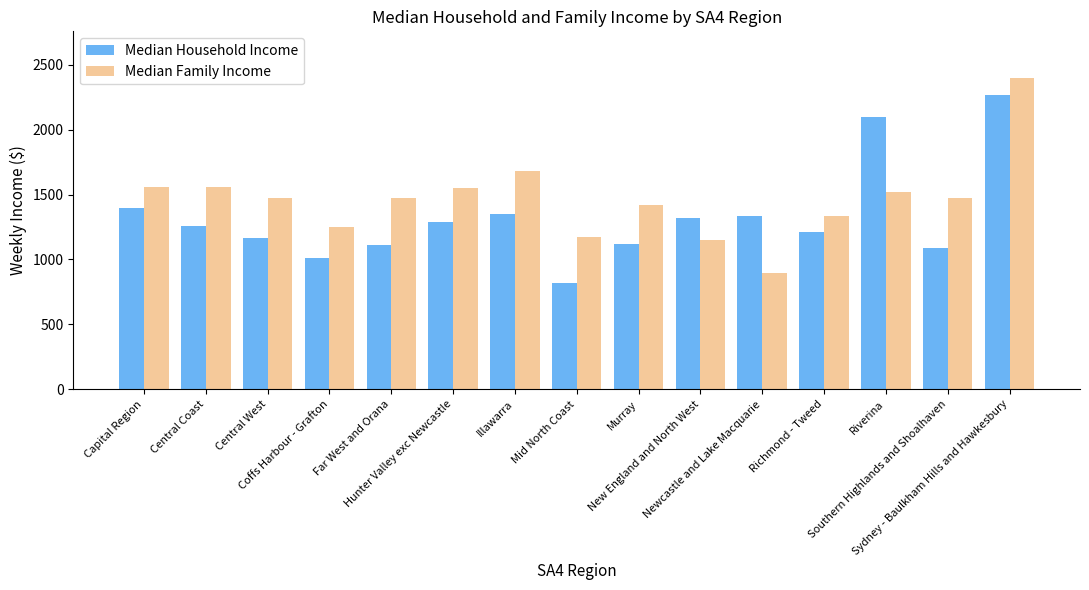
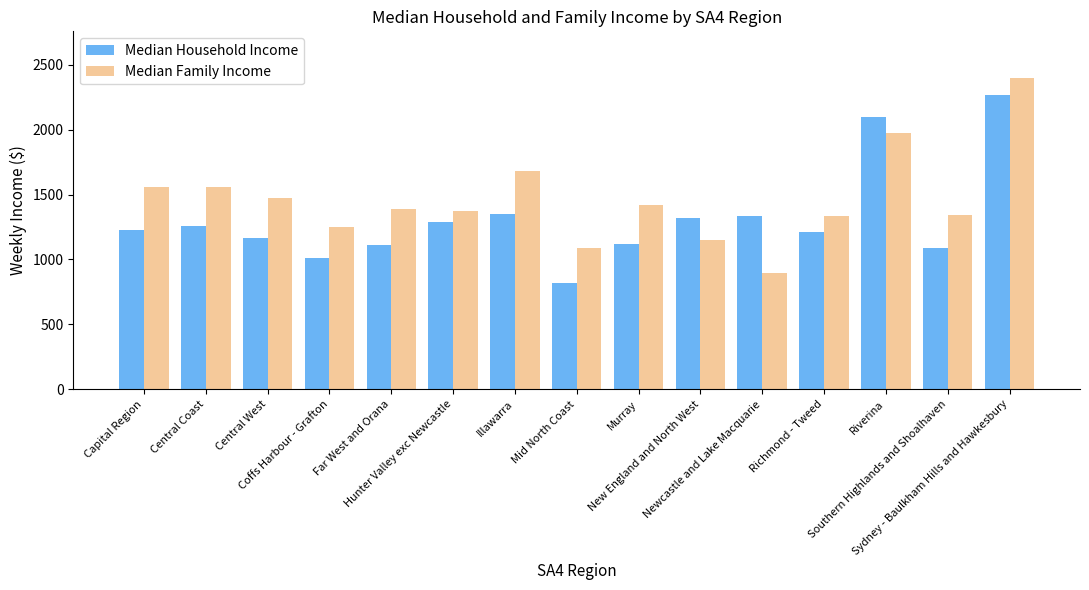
  {
    "Median Household Income": {
-     "Capital Region": 1400,
+     "Capital Region": 1230,
      "Central Coast": 1260,
      "Central West": 1170,
      "Coffs Harbour - Grafton": 1010,
      "Far West and Orana": 1110,
      "Hunter Valley exc Newcastle": 1290,
      "Illawarra": 1350,
      "Mid North Coast": 820,
      "Murray": 1120,
      "New England and North West": 1320,
      "Newcastle and Lake Macquarie": 1330,
      "Richmond - Tweed": 1210,
      "Riverina": 2100,
      "Southern Highlands and Shoalhaven": 1090,
      "Sydney - Baulkham Hills and Hawkesbury": 2270
    },
    "Median Family Income": {
      "Capital Region": 1560,
      "Central Coast": 1560,
      "Central West": 1470,
      "Coffs Harbour - Grafton": 1250,
-     "Far West and Orana": 1480,
-     "Hunter Valley exc Newcastle": 1550,
+     "Far West and Orana": 1390,
+     "Hunter Valley exc Newcastle": 1370,
      "Illawarra": 1680,
-     "Mid North Coast": 1170,
+     "Mid North Coast": 1090,
      "Murray": 1420,
      "New England and North West": 1150,
      "Newcastle and Lake Macquarie": 900,
      "Richmond - Tweed": 1330,
-     "Riverina": 1520,
-     "Southern Highlands and Shoalhaven": 1470,
+     "Riverina": 1980,
+     "Southern Highlands and Shoalhaven": 1340,
      "Sydney - Baulkham Hills and Hawkesbury": 2400
    }
  }
